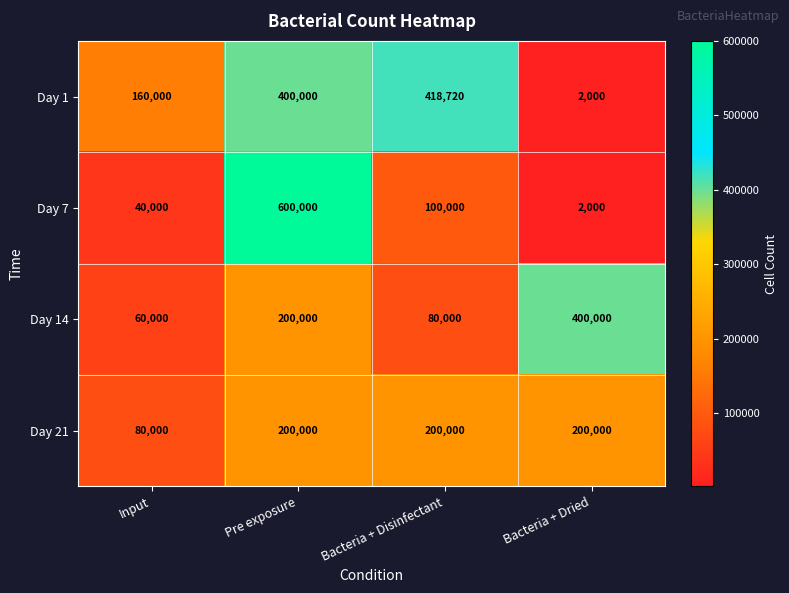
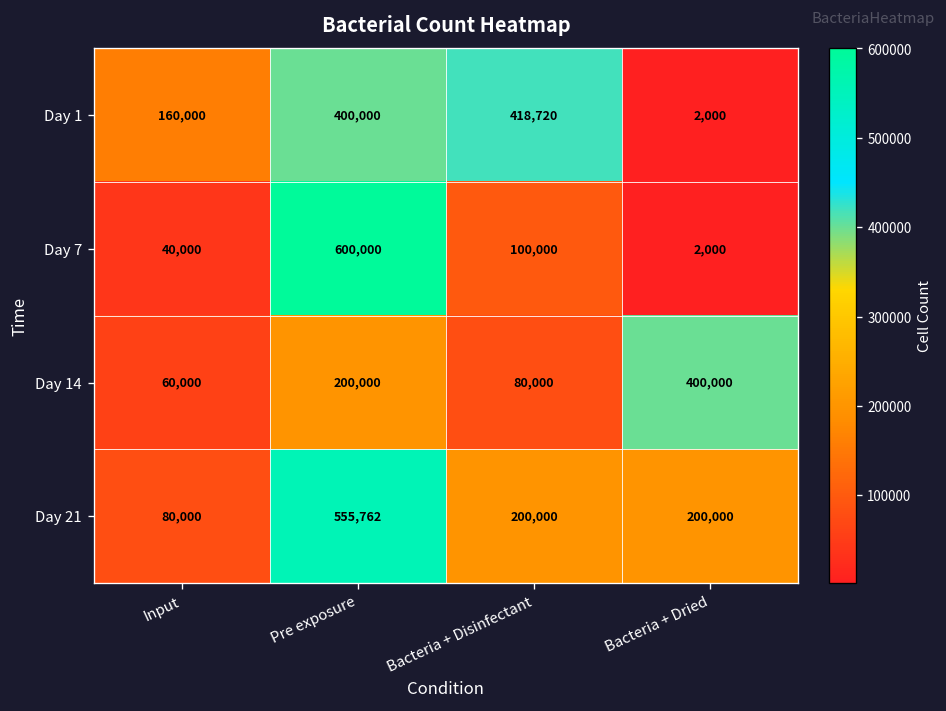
  {
    "Day 1": {
      "Input": "160,000",
      "Pre exposure": "400,000",
      "Bacteria + Disinfectant": "418,720",
      "Bacteria + Dried": "2,000"
    },
    "Day 7": {
      "Input": "40,000",
      "Pre exposure": "600,000",
      "Bacteria + Disinfectant": "100,000",
      "Bacteria + Dried": "2,000"
    },
    "Day 14": {
      "Input": "60,000",
      "Pre exposure": "200,000",
      "Bacteria + Disinfectant": "80,000",
      "Bacteria + Dried": "400,000"
    },
    "Day 21": {
      "Input": "80,000",
-     "Pre exposure": "200,000",
+     "Pre exposure": "555,762",
      "Bacteria + Disinfectant": "200,000",
      "Bacteria + Dried": "200,000"
    }
  }
